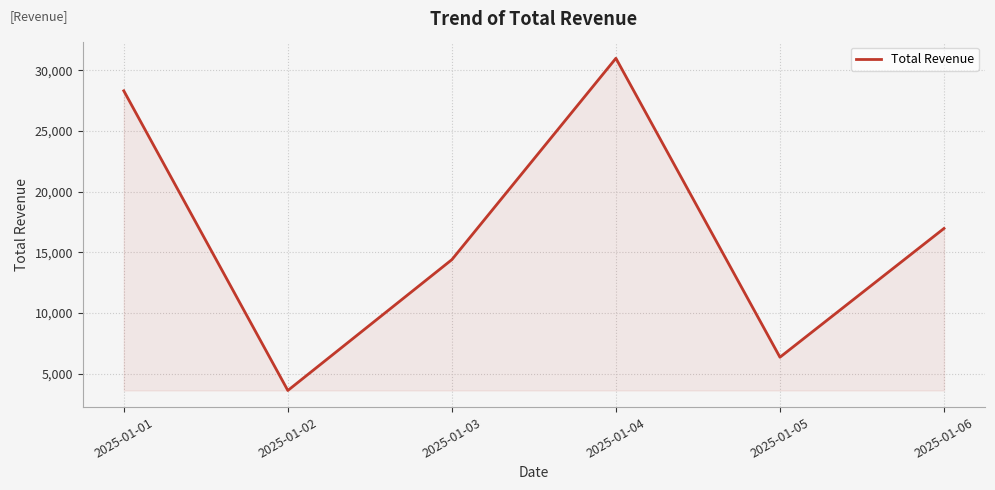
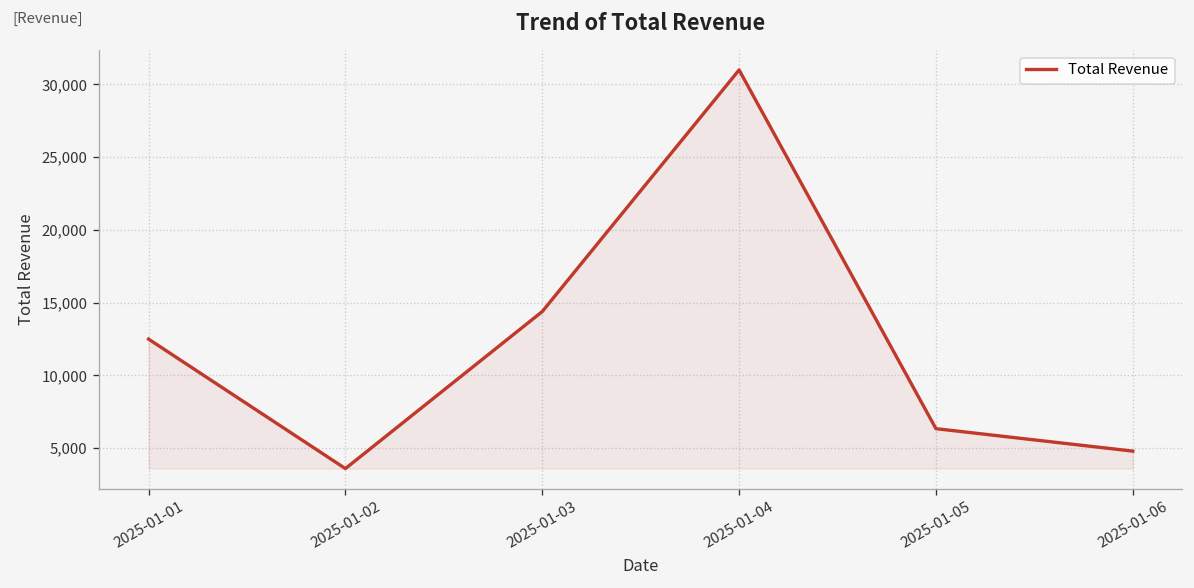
  {
-   "2025-01-01": "28,300",
+   "2025-01-01": "12,500",
    "2025-01-02": "3,600",
    "2025-01-03": "14,400",
    "2025-01-04": "31,000",
    "2025-01-05": "6,300",
-   "2025-01-06": "17,000"
+   "2025-01-06": "4,800"
  }
